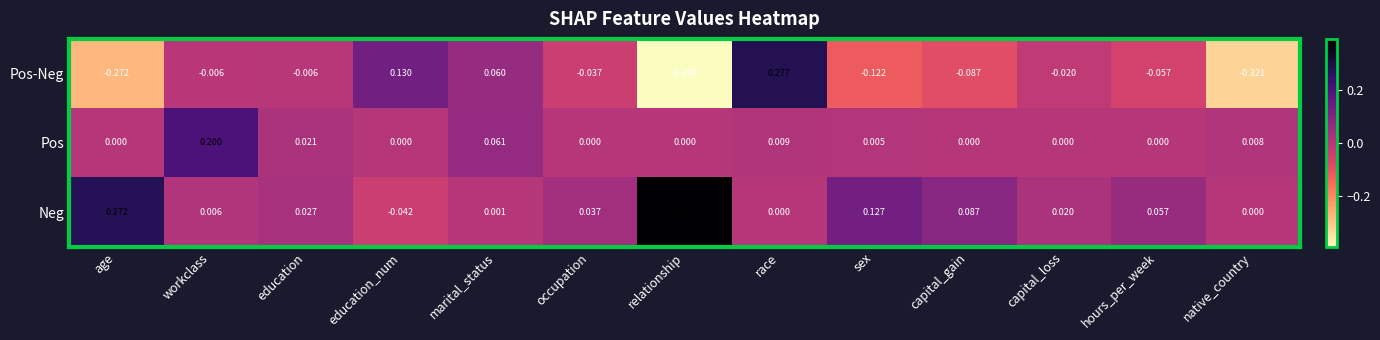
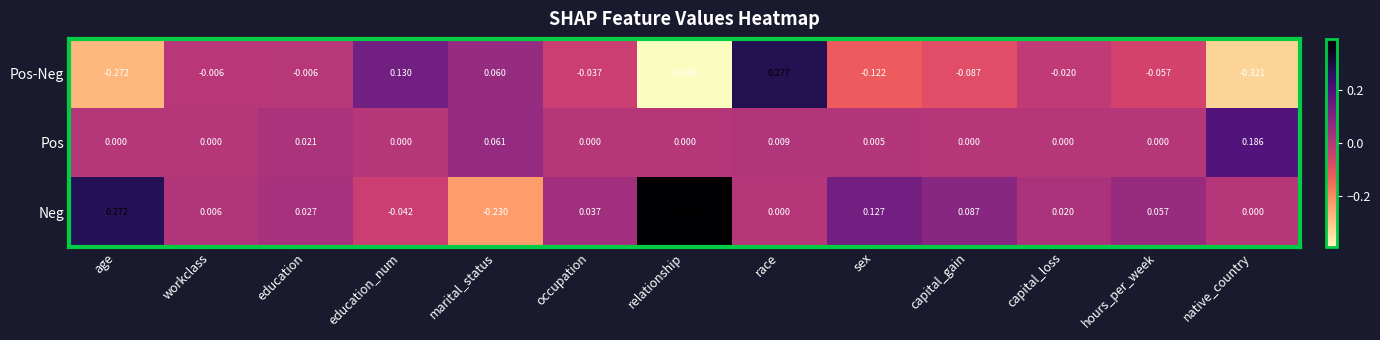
  {
    "Pos-Neg": {
      "age": -0.272,
      "workclass": -0.006,
      "education": -0.006,
      "education_num": 0.130,
      "marital_status": 0.060,
      "occupation": -0.037,
      "relationship": -0.390,
      "race": 0.277,
      "sex": -0.122,
      "capital_gain": -0.087,
      "capital_loss": -0.020,
      "hours_per_week": -0.057,
      "native_country": -0.321
    },
    "Pos": {
      "age": 0.000,
-     "workclass": 0.200,
+     "workclass": 0.000,
      "education": 0.021,
      "education_num": 0.000,
      "marital_status": 0.061,
      "occupation": 0.000,
      "relationship": 0.000,
      "race": 0.009,
      "sex": 0.005,
      "capital_gain": 0.000,
      "capital_loss": 0.000,
      "hours_per_week": 0.000,
-     "native_country": 0.008
+     "native_country": 0.186
    },
    "Neg": {
      "age": 0.272,
      "workclass": 0.006,
      "education": 0.027,
      "education_num": -0.042,
-     "marital_status": 0.001,
+     "marital_status": -0.230,
      "occupation": 0.037,
      "race": 0.000,
      "sex": 0.127,
      "capital_gain": 0.087,
      "capital_loss": 0.020,
      "hours_per_week": 0.057,
      "native_country": 0.000
    }
  }
